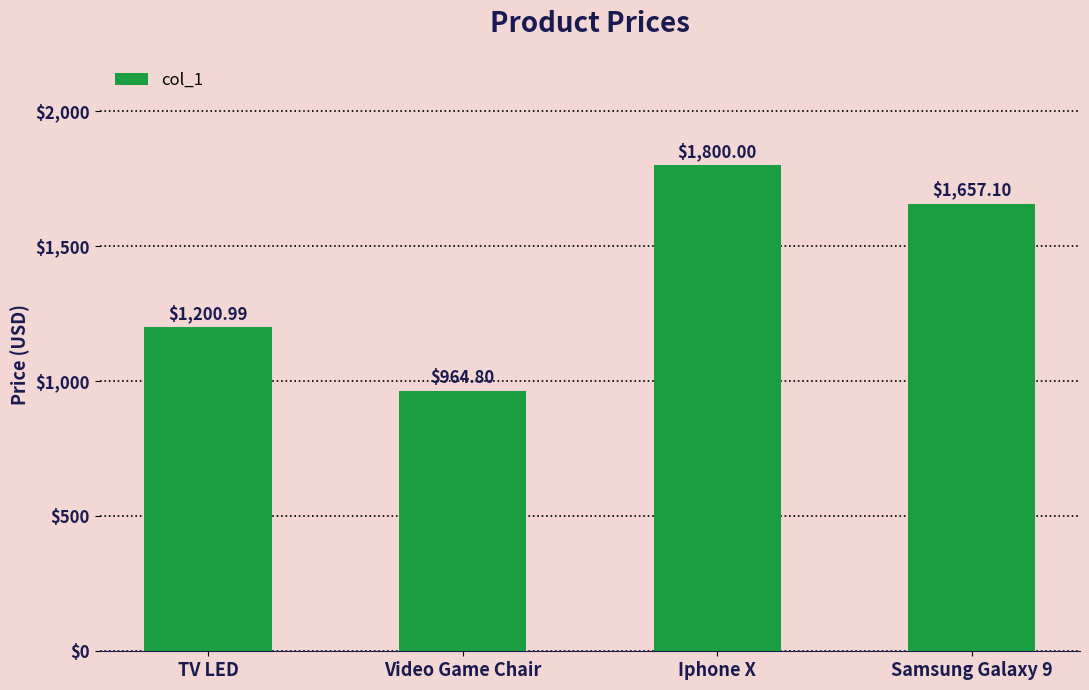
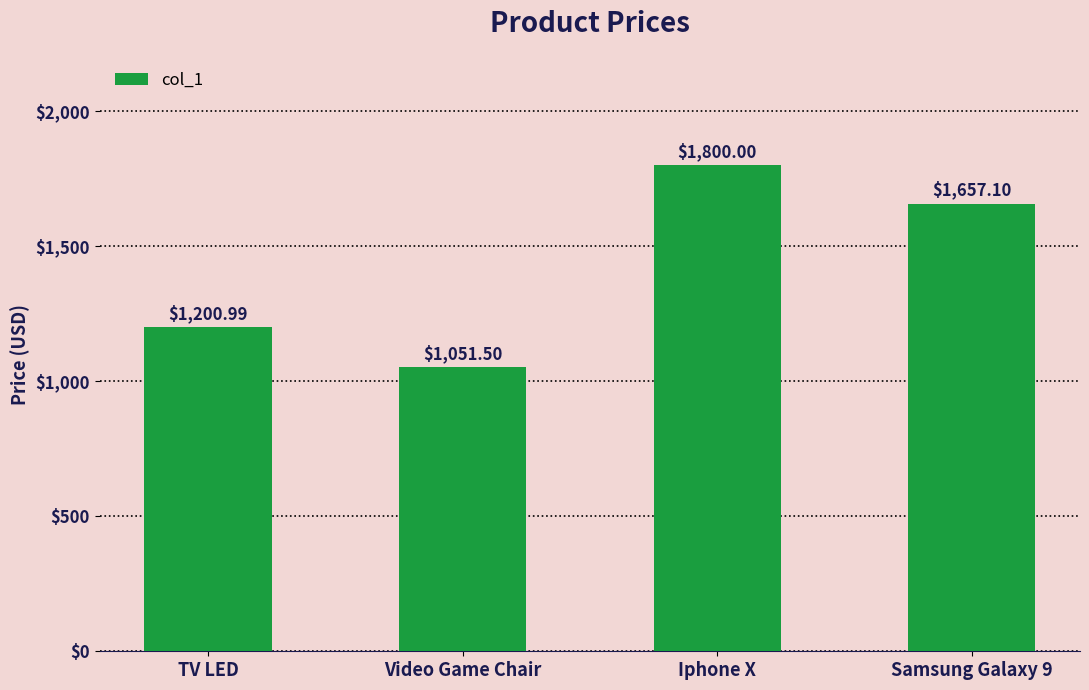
  {
    "TV LED": "$1,200.99",
-   "Video Game Chair": "$964.80",
+   "Video Game Chair": "$1,051.50",
    "Iphone X": "$1,800.00",
    "Samsung Galaxy 9": "$1,657.10"
  }
